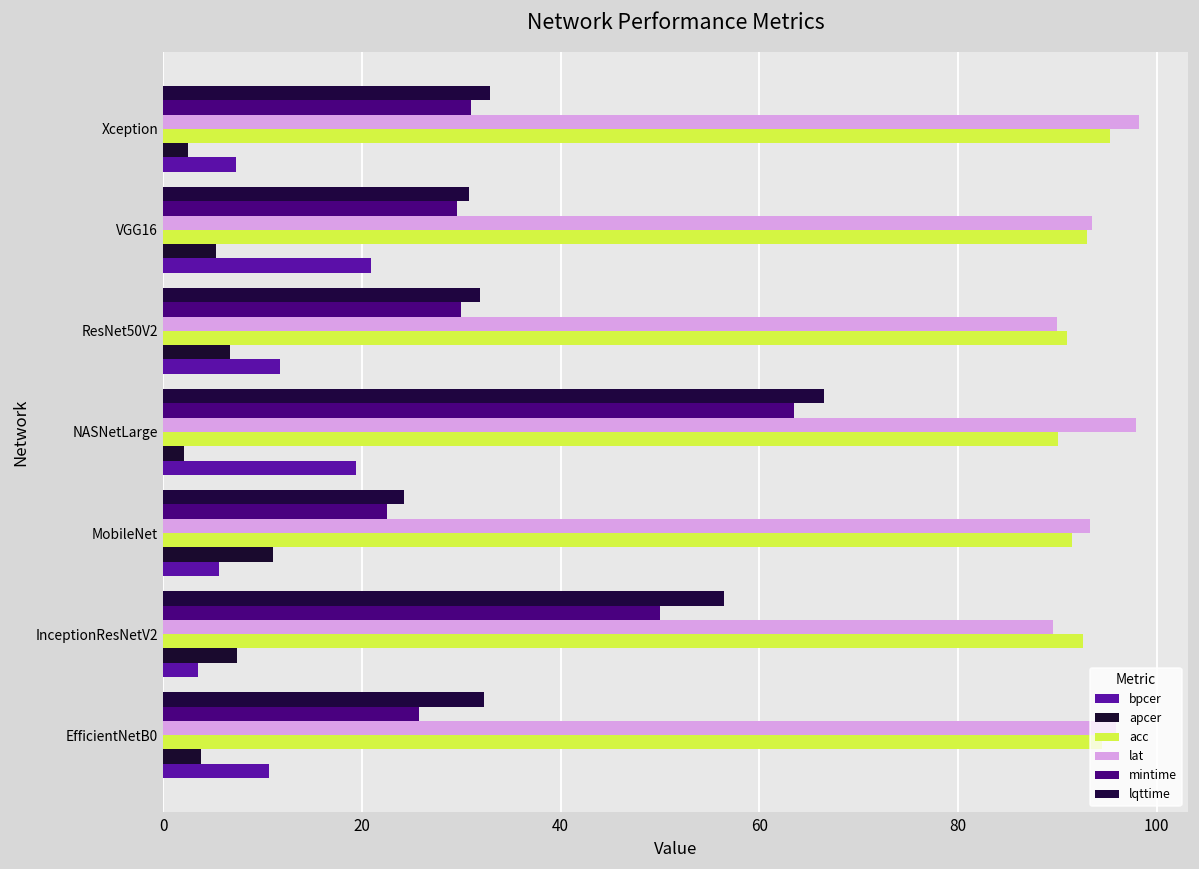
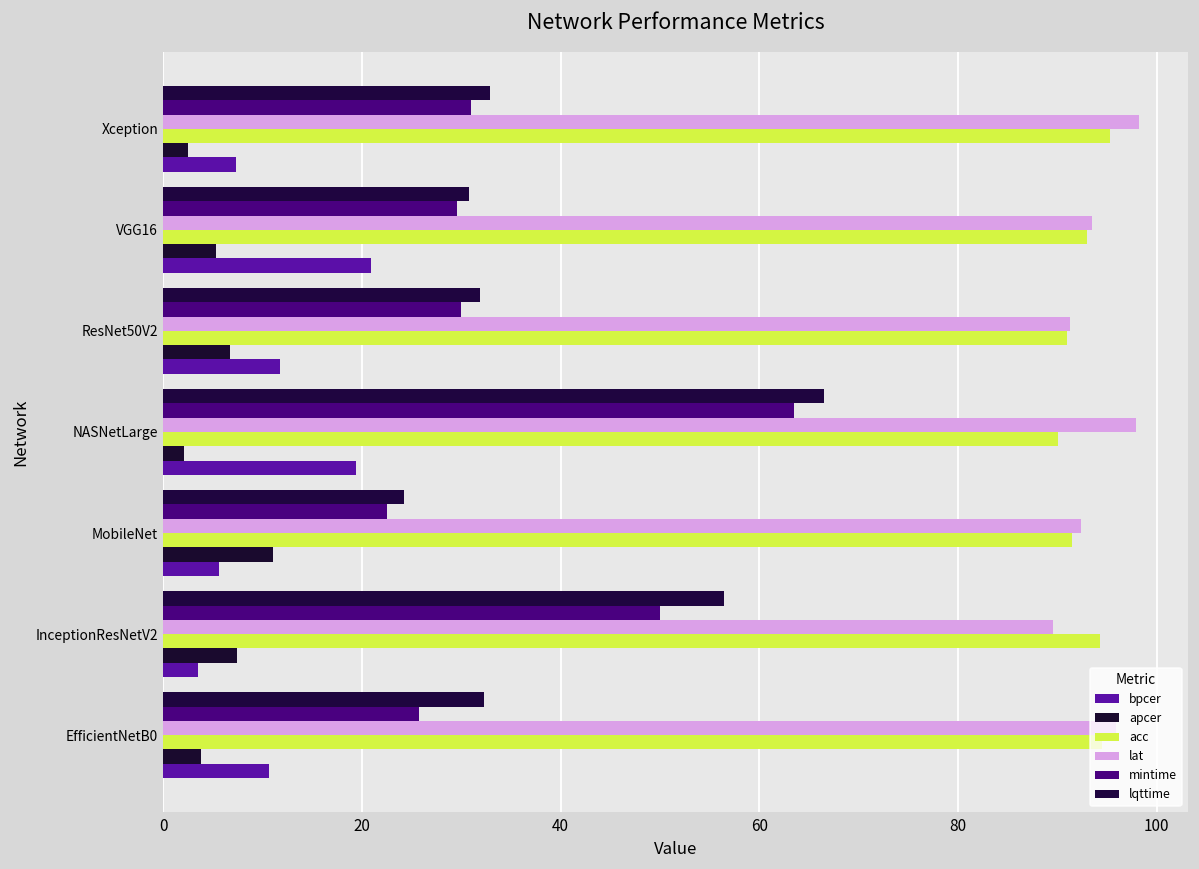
  {
    "acc": {
      "Xception": 95,
      "VGG16": 93,
      "ResNet50V2": 91,
      "NASNetLarge": 90,
      "MobileNet": 91,
-     "InceptionResNetV2": 93
+     "InceptionResNetV2": 94
    },
    "lat": {
      "Xception": 98,
      "VGG16": 94,
-     "ResNet50V2": 90,
+     "ResNet50V2": 91,
      "NASNetLarge": 98,
-     "MobileNet": 93,
+     "MobileNet": 92,
      "InceptionResNetV2": 90
    }
  }
